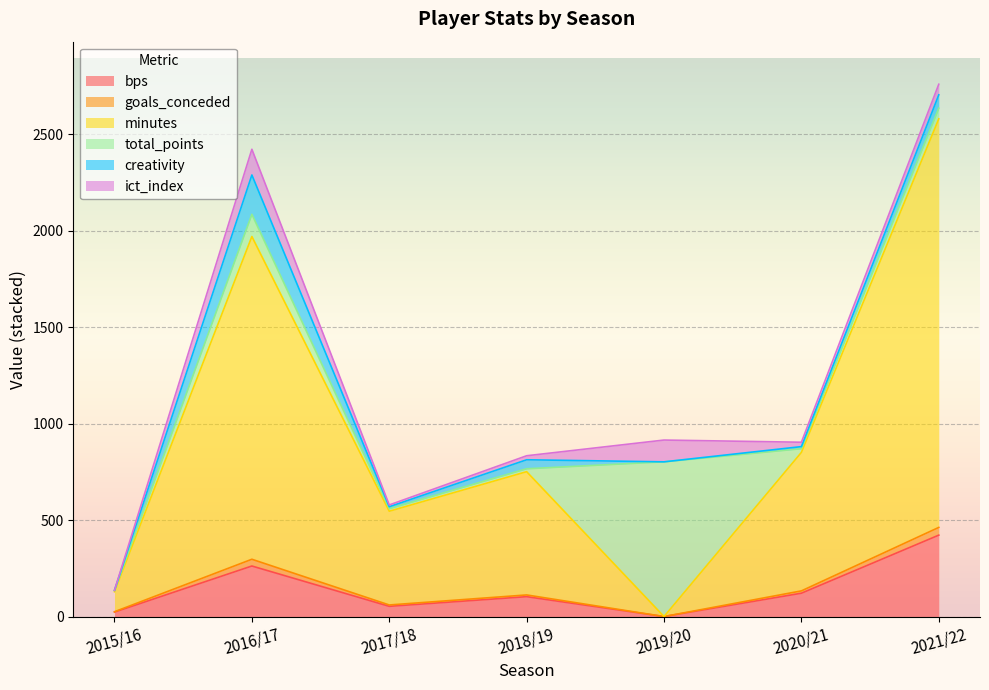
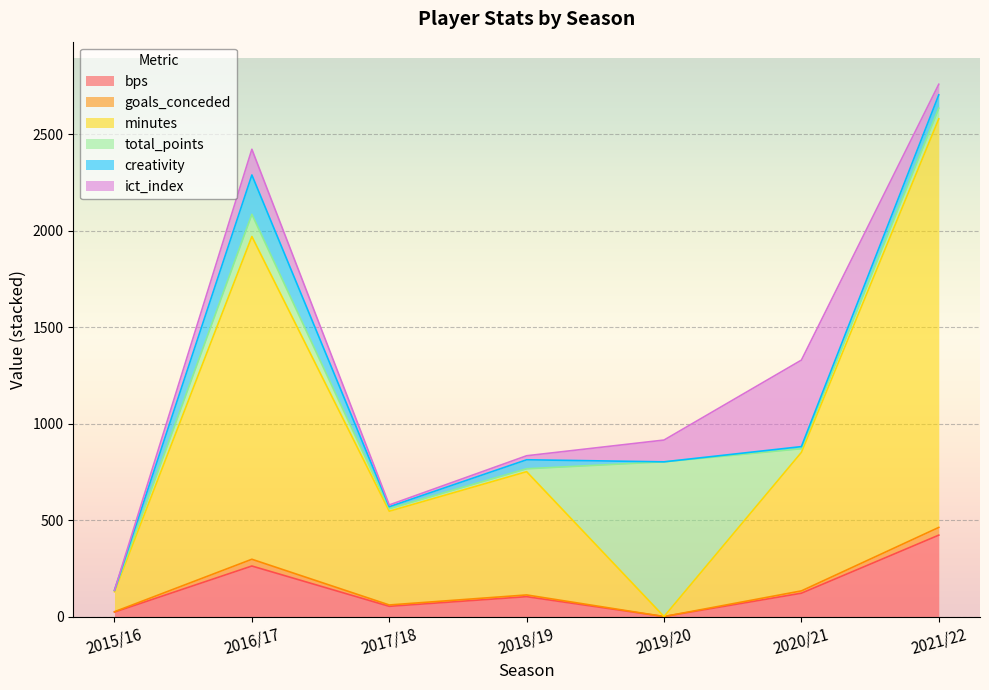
  {
    "bps": {
      "2016/17": 260,
      "2021/22": 420
    },
    "goals_conceded": {
      "2016/17": 40,
      "2021/22": 40
    },
    "minutes": {
      "2016/17": 1670,
      "2018/19": 640,
      "2020/21": 720,
      "2021/22": 2120
    },
    "total_points": {
      "2016/17": 120,
      "2018/19": 20,
      "2021/22": 60
    },
    "creativity": {
      "2016/17": 200,
      "2018/19": 50,
      "2021/22": 70
    },
    "ict_index": {
      "2016/17": 130,
      "2018/19": 20,
      "2019/20": 110,
-     "2020/21": 20,
+     "2020/21": 450,
      "2021/22": 50
    }
  }
